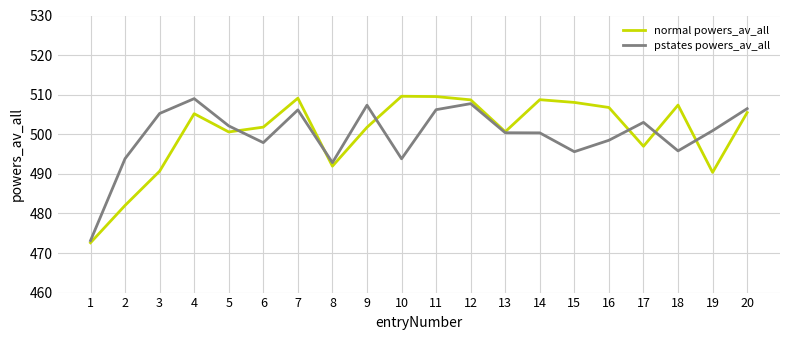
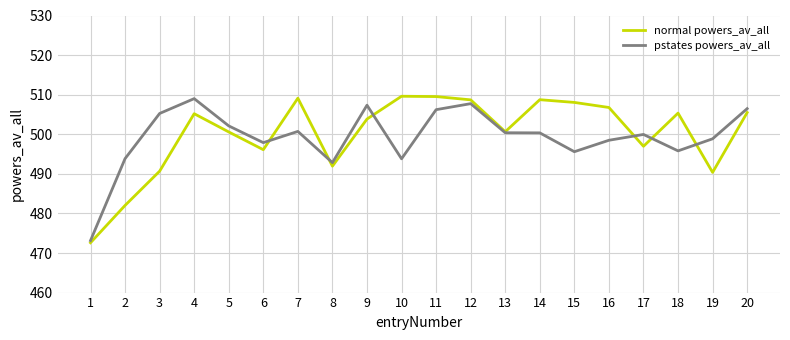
  {
    "normal powers_av_all": {
      "2": 482,
      "3": 491,
      "4": 505,
      "5": 501,
-     "6": 502,
+     "6": 496,
      "7": 509,
      "8": 492,
-     "9": 502,
+     "9": 504,
      "10": 510,
      "11": 510,
      "12": 509,
      "14": 509,
      "15": 508,
      "16": 507,
      "17": 497,
-     "18": 507,
+     "18": 505,
      "19": 490,
      "20": 505
    },
    "pstates powers_av_all": {
      "2": 494,
      "3": 505,
      "4": 509,
      "5": 502,
      "6": 498,
-     "7": 506,
+     "7": 501,
      "8": 493,
      "9": 507,
      "10": 494,
      "11": 506,
      "12": 508,
      "14": 500,
      "15": 496,
      "16": 498,
-     "17": 503,
+     "17": 500,
      "18": 496,
-     "19": 501,
+     "19": 499,
      "20": 506
    }
  }
